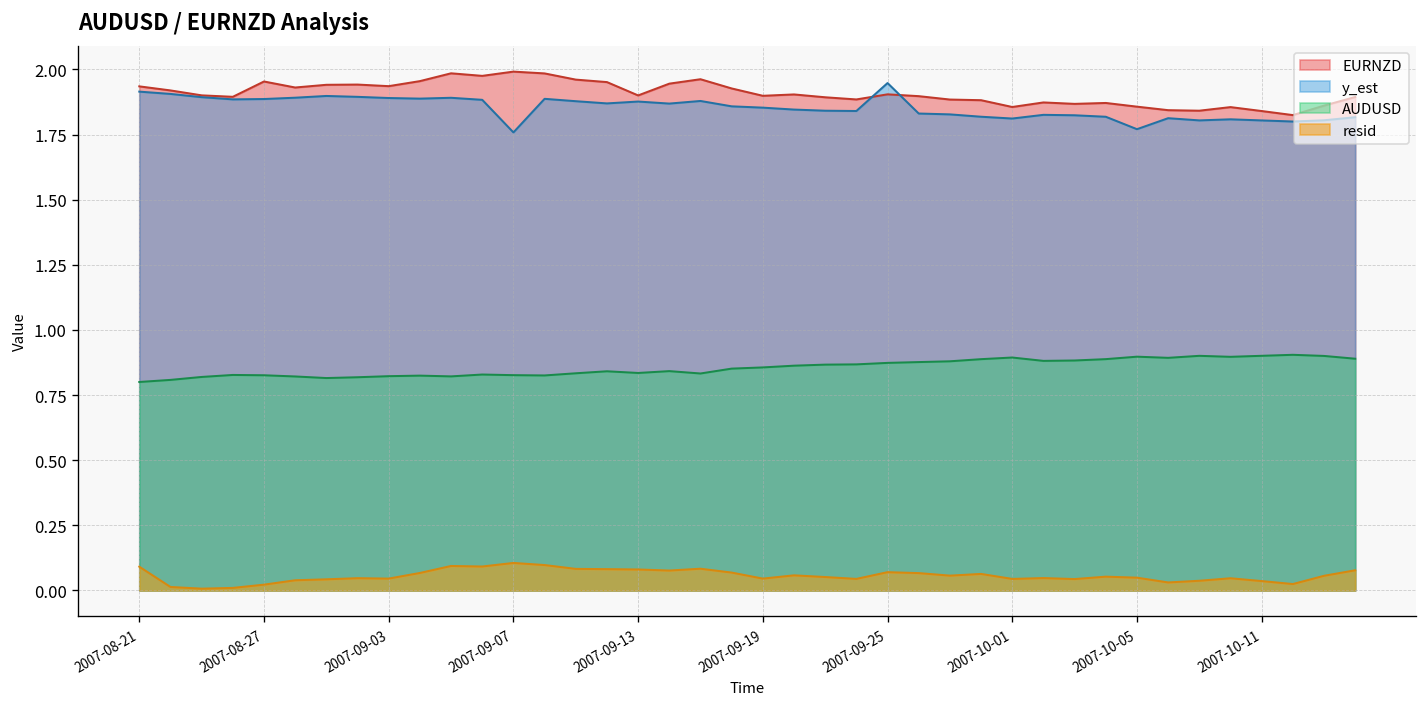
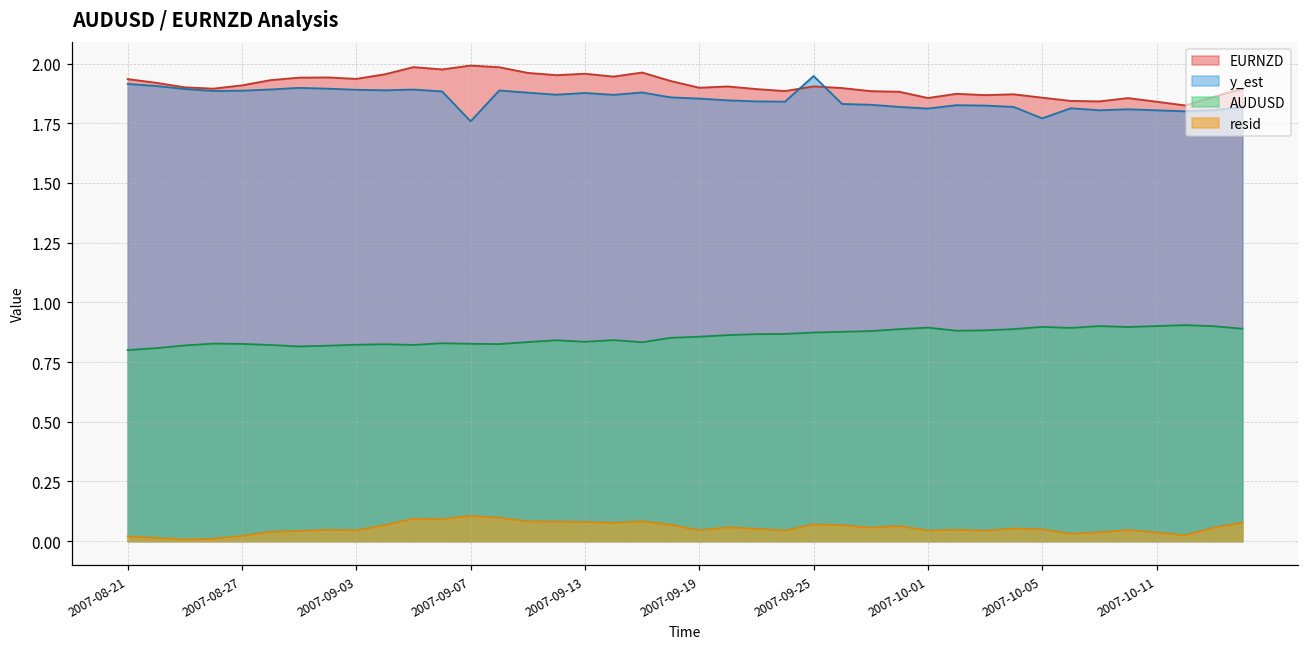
  {
    "EURNZD": {
      "2007-08-21": 1.93,
-     "2007-08-27": 1.95,
+     "2007-08-27": 1.91,
      "2007-09-03": 1.94,
      "2007-09-07": 1.99,
-     "2007-09-13": 1.90,
+     "2007-09-13": 1.96,
      "2007-09-19": 1.90,
      "2007-09-25": 1.90,
      "2007-10-01": 1.86,
      "2007-10-05": 1.86,
      "2007-10-11": 1.84
    },
    "y_est": {
      "2007-08-21": 1.91,
      "2007-08-27": 1.89,
      "2007-09-03": 1.89,
      "2007-09-07": 1.76,
      "2007-09-13": 1.88,
      "2007-09-19": 1.85,
      "2007-09-25": 1.95,
      "2007-10-01": 1.81,
      "2007-10-05": 1.77,
      "2007-10-11": 1.80
    },
    "AUDUSD": {
      "2007-08-21": 0.80,
      "2007-08-27": 0.83,
      "2007-09-03": 0.82,
      "2007-09-07": 0.83,
      "2007-09-13": 0.83,
      "2007-09-19": 0.86,
      "2007-09-25": 0.87,
      "2007-10-01": 0.89,
      "2007-10-05": 0.90,
      "2007-10-11": 0.90
    },
    "resid": {
-     "2007-08-21": 0.09,
+     "2007-08-21": 0.02,
      "2007-08-27": 0.02,
      "2007-09-03": 0.05,
      "2007-09-07": 0.11,
      "2007-09-13": 0.08,
      "2007-09-19": 0.05,
      "2007-09-25": 0.07,
      "2007-10-01": 0.04,
      "2007-10-05": 0.05,
      "2007-10-11": 0.04
    }
  }
